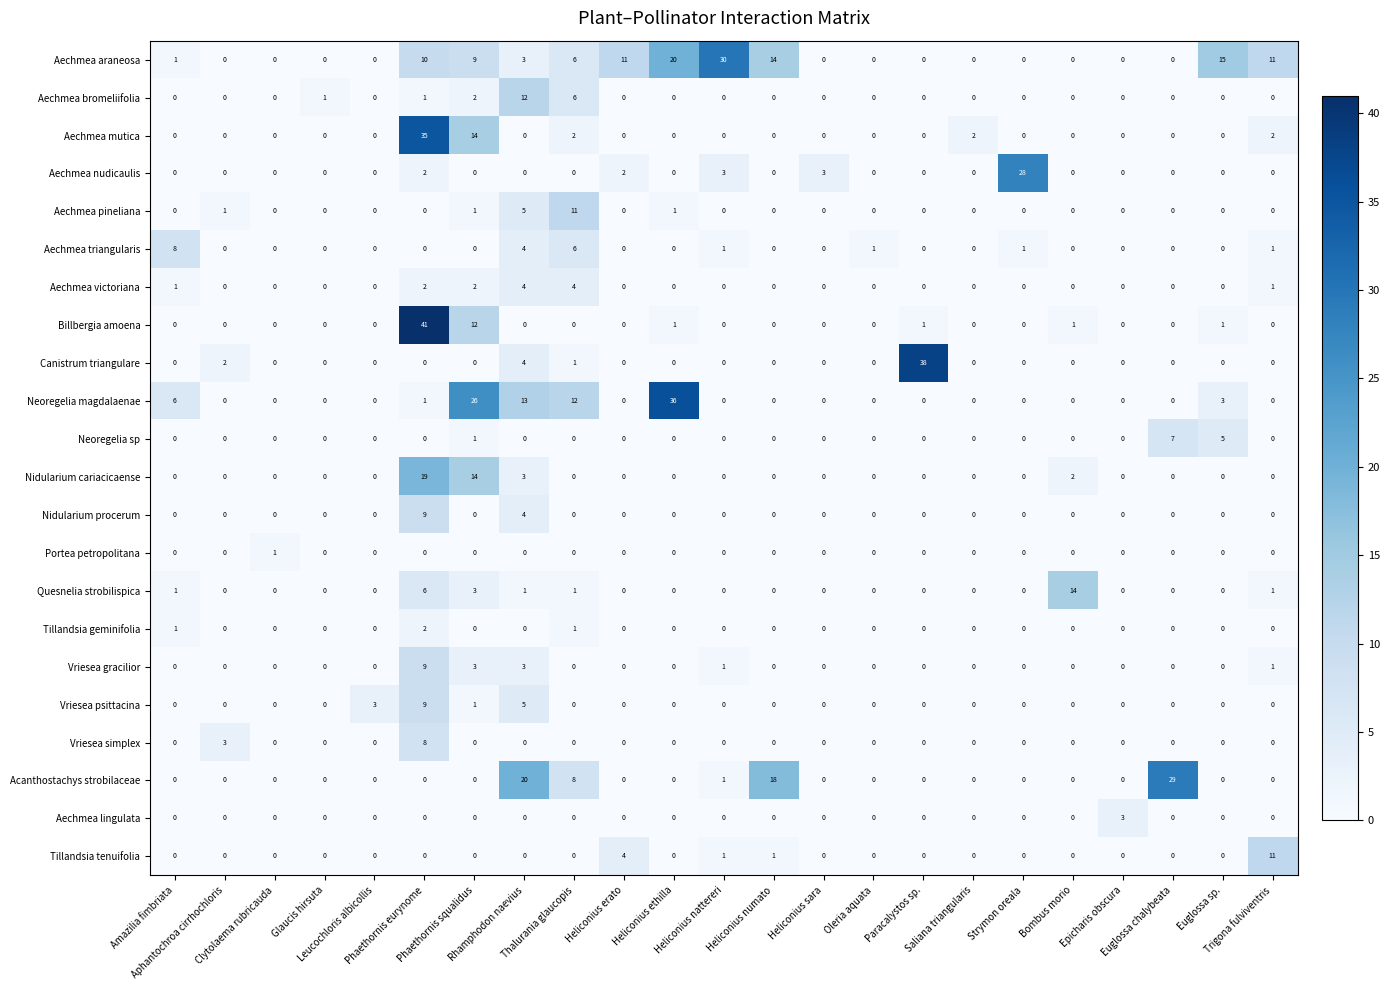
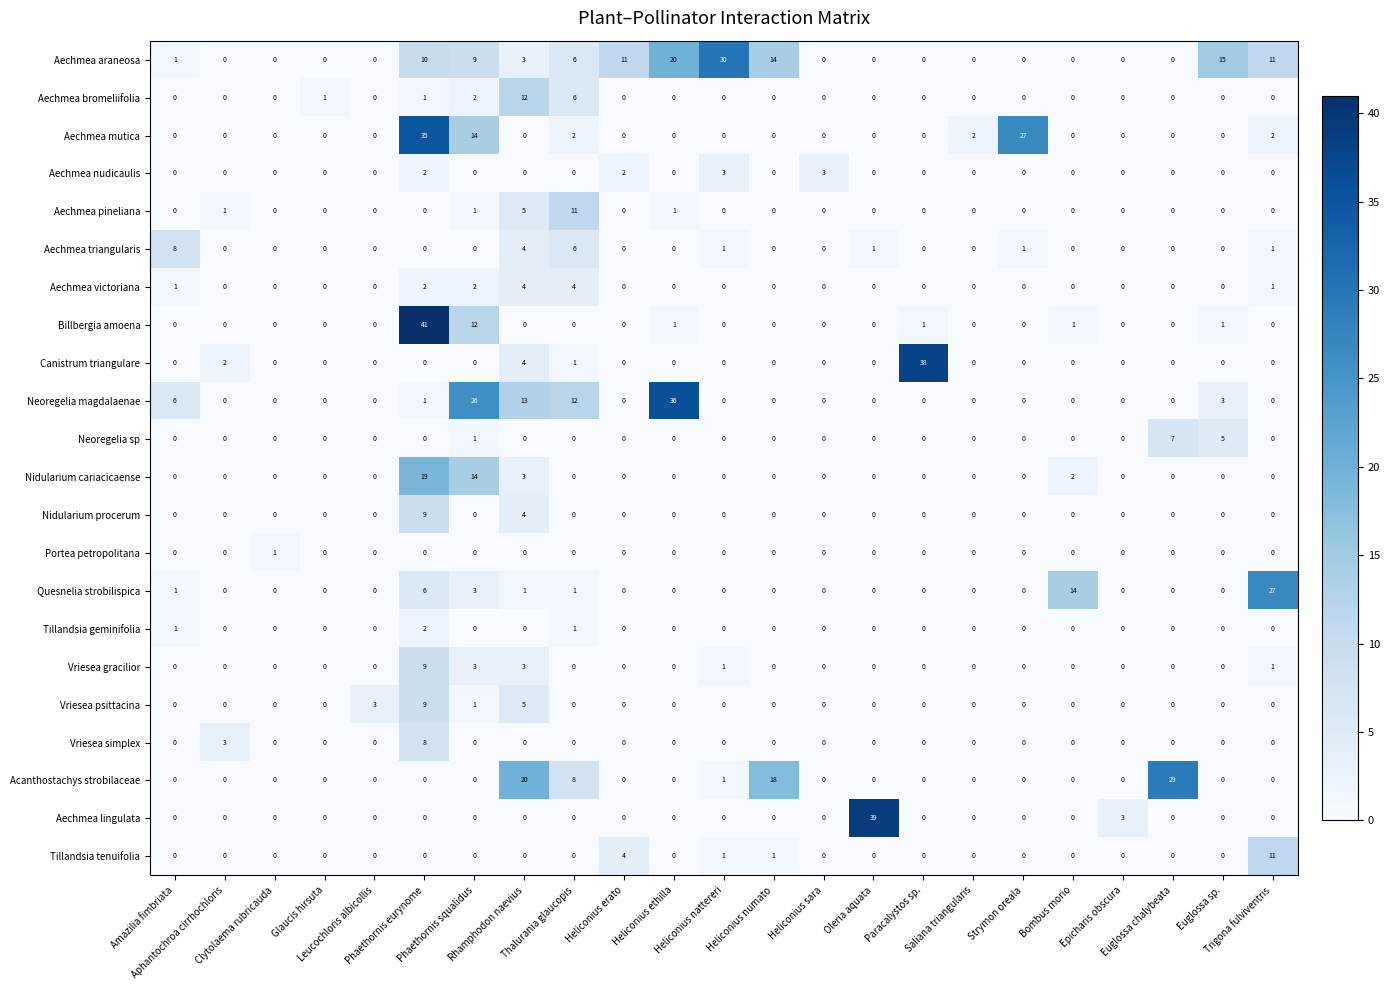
  {
    "Aechmea mutica": {
      "Amazilia fimbriata": 0,
      "Aphantochroa cirrhochloris": 0,
      "Clytolaema rubricauda": 0,
      "Glaucis hirsuta": 0,
      "Leucochloris albicollis": 0,
      "Phaethornis eurynome": 35,
      "Phaethornis squalidus": 14,
      "Rhamphodon naevius": 0,
      "Thalurania glaucopis": 2,
      "Heliconius erato": 0,
      "Heliconius ethilla": 0,
      "Heliconius nattereri": 0,
      "Heliconius numato": 0,
      "Heliconius sara": 0,
      "Oleria aquata": 0,
      "Paracalystos sp.": 0,
      "Saliana triangularis": 2,
-     "Strymon oreala": 0,
+     "Strymon oreala": 27,
      "Bombus morio": 0,
      "Epicharis obscura": 0,
      "Euglossa chalybeata": 0,
      "Euglossa sp.": 0,
      "Trigona fulviventris": 2
    },
    "Aechmea nudicaulis": {
      "Amazilia fimbriata": 0,
      "Aphantochroa cirrhochloris": 0,
      "Clytolaema rubricauda": 0,
      "Glaucis hirsuta": 0,
      "Leucochloris albicollis": 0,
      "Phaethornis eurynome": 2,
      "Phaethornis squalidus": 0,
      "Rhamphodon naevius": 0,
      "Thalurania glaucopis": 0,
      "Heliconius erato": 2,
      "Heliconius ethilla": 0,
      "Heliconius nattereri": 3,
      "Heliconius numato": 0,
      "Heliconius sara": 3,
      "Oleria aquata": 0,
      "Paracalystos sp.": 0,
      "Saliana triangularis": 0,
-     "Strymon oreala": 28,
+     "Strymon oreala": 0,
      "Bombus morio": 0,
      "Epicharis obscura": 0,
      "Euglossa chalybeata": 0,
      "Euglossa sp.": 0,
      "Trigona fulviventris": 0
    },
    "Quesnelia strobilispica": {
      "Amazilia fimbriata": 1,
      "Aphantochroa cirrhochloris": 0,
      "Clytolaema rubricauda": 0,
      "Glaucis hirsuta": 0,
      "Leucochloris albicollis": 0,
      "Phaethornis eurynome": 6,
      "Phaethornis squalidus": 3,
      "Rhamphodon naevius": 1,
      "Thalurania glaucopis": 1,
      "Heliconius erato": 0,
      "Heliconius ethilla": 0,
      "Heliconius nattereri": 0,
      "Heliconius numato": 0,
      "Heliconius sara": 0,
      "Oleria aquata": 0,
      "Paracalystos sp.": 0,
      "Saliana triangularis": 0,
      "Strymon oreala": 0,
      "Bombus morio": 14,
      "Epicharis obscura": 0,
      "Euglossa chalybeata": 0,
      "Euglossa sp.": 0,
-     "Trigona fulviventris": 1
+     "Trigona fulviventris": 27
    },
    "Aechmea lingulata": {
      "Amazilia fimbriata": 0,
      "Aphantochroa cirrhochloris": 0,
      "Clytolaema rubricauda": 0,
      "Glaucis hirsuta": 0,
      "Leucochloris albicollis": 0,
      "Phaethornis eurynome": 0,
      "Phaethornis squalidus": 0,
      "Rhamphodon naevius": 0,
      "Thalurania glaucopis": 0,
      "Heliconius erato": 0,
      "Heliconius ethilla": 0,
      "Heliconius nattereri": 0,
      "Heliconius numato": 0,
      "Heliconius sara": 0,
-     "Oleria aquata": 0,
+     "Oleria aquata": 39,
      "Paracalystos sp.": 0,
      "Saliana triangularis": 0,
      "Strymon oreala": 0,
      "Bombus morio": 0,
      "Epicharis obscura": 3,
      "Euglossa chalybeata": 0,
      "Euglossa sp.": 0,
      "Trigona fulviventris": 0
    }
  }
